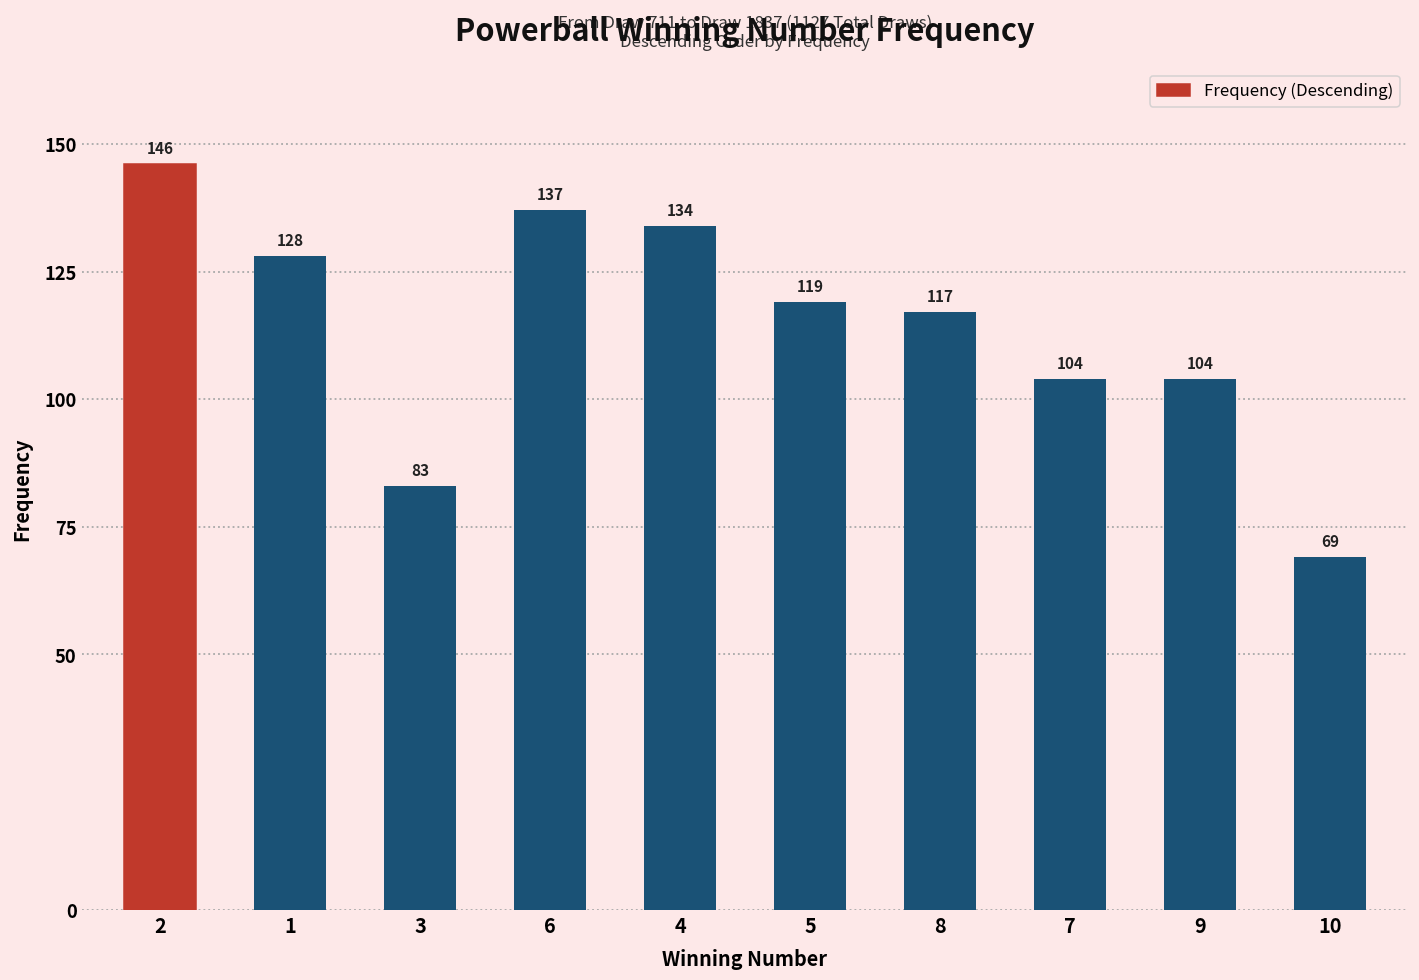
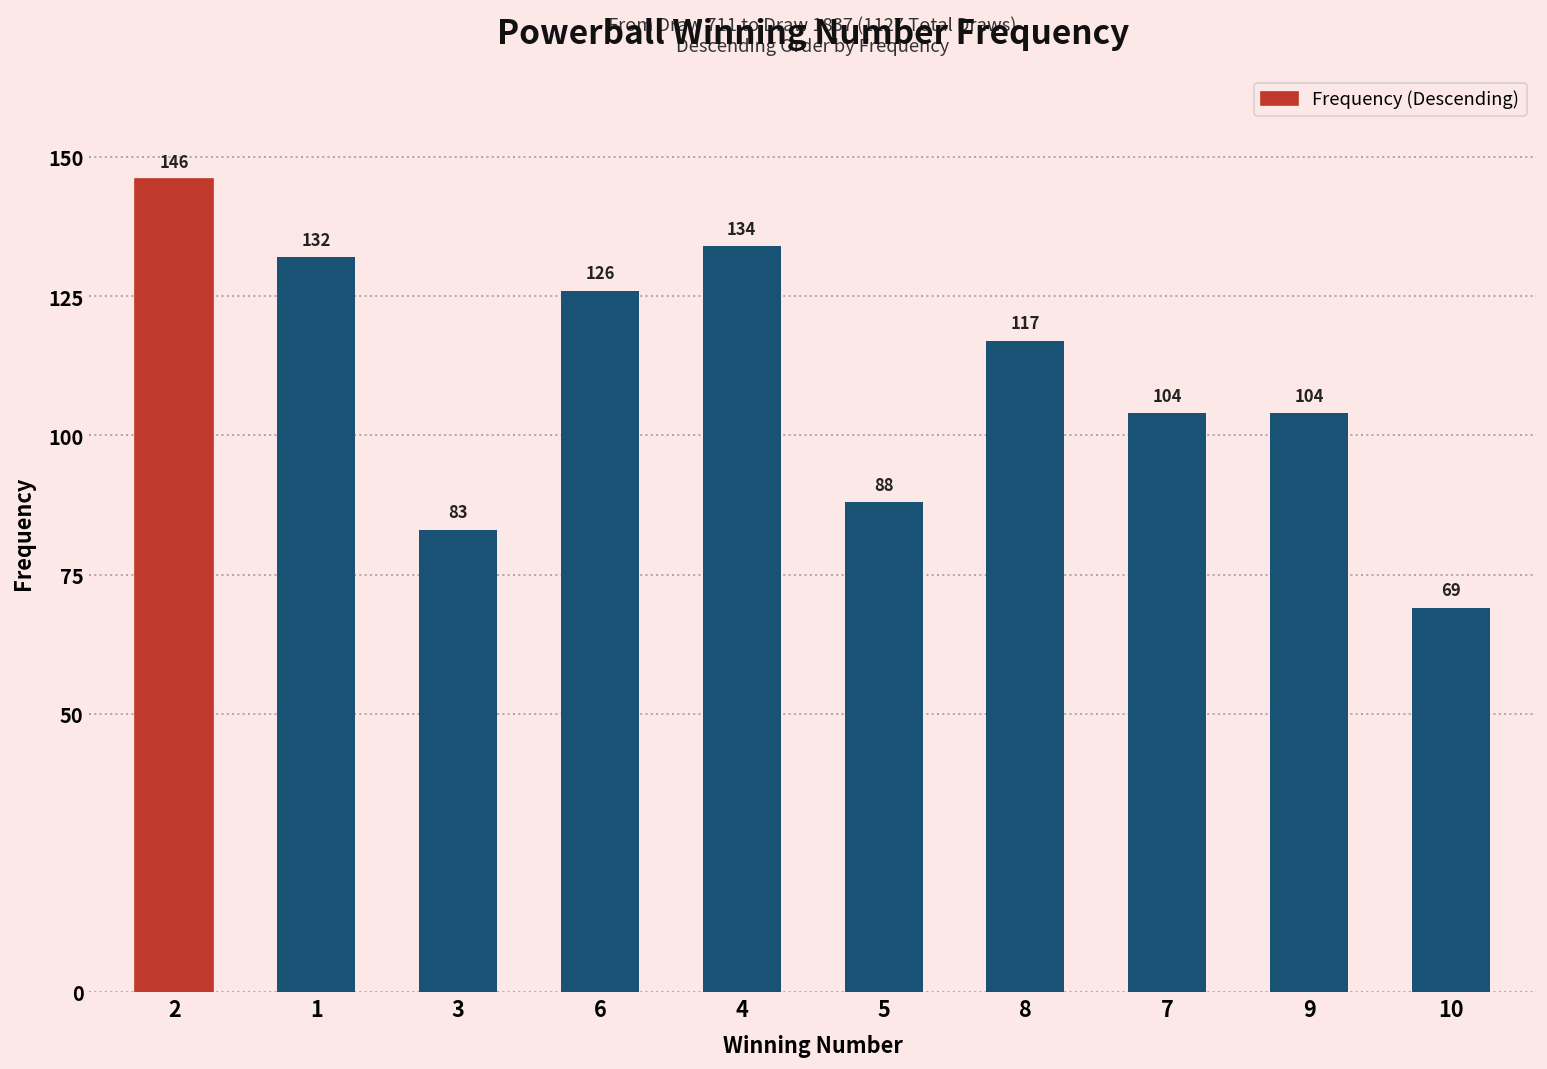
  {
    "2": 146,
-   "1": 128,
+   "1": 132,
    "3": 83,
-   "6": 137,
+   "6": 126,
    "4": 134,
-   "5": 119,
+   "5": 88,
    "8": 117,
    "7": 104,
    "9": 104,
    "10": 69
  }
